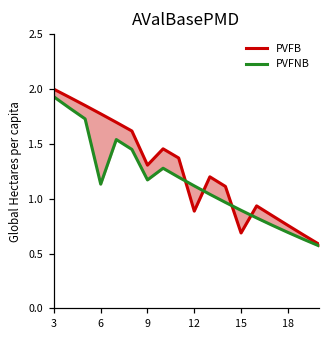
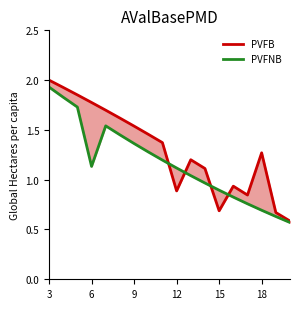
  {
    "PVFB": {
-     "9": 1.3,
+     "9": 1.5,
      "12": 0.9,
      "15": 0.7,
-     "18": 0.8
+     "18": 1.3
    },
    "PVFNB": {
      "3": 1.9,
      "6": 1.1,
-     "9": 1.2,
+     "9": 1.4,
      "18": 0.7
    }
  }
